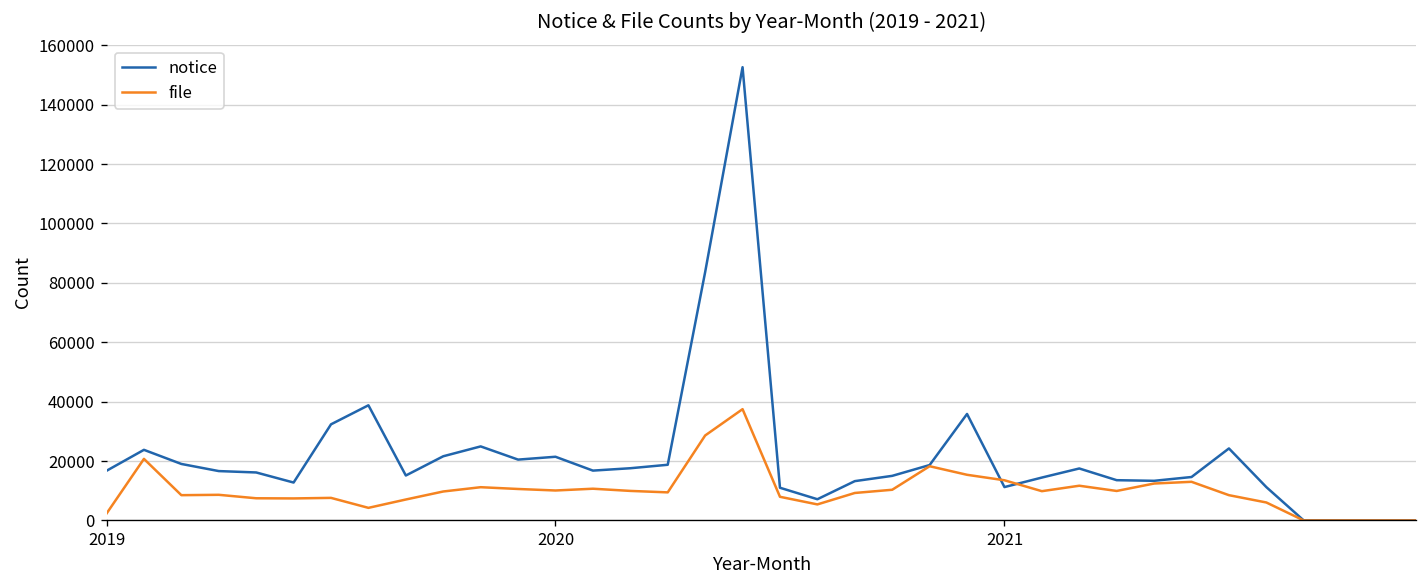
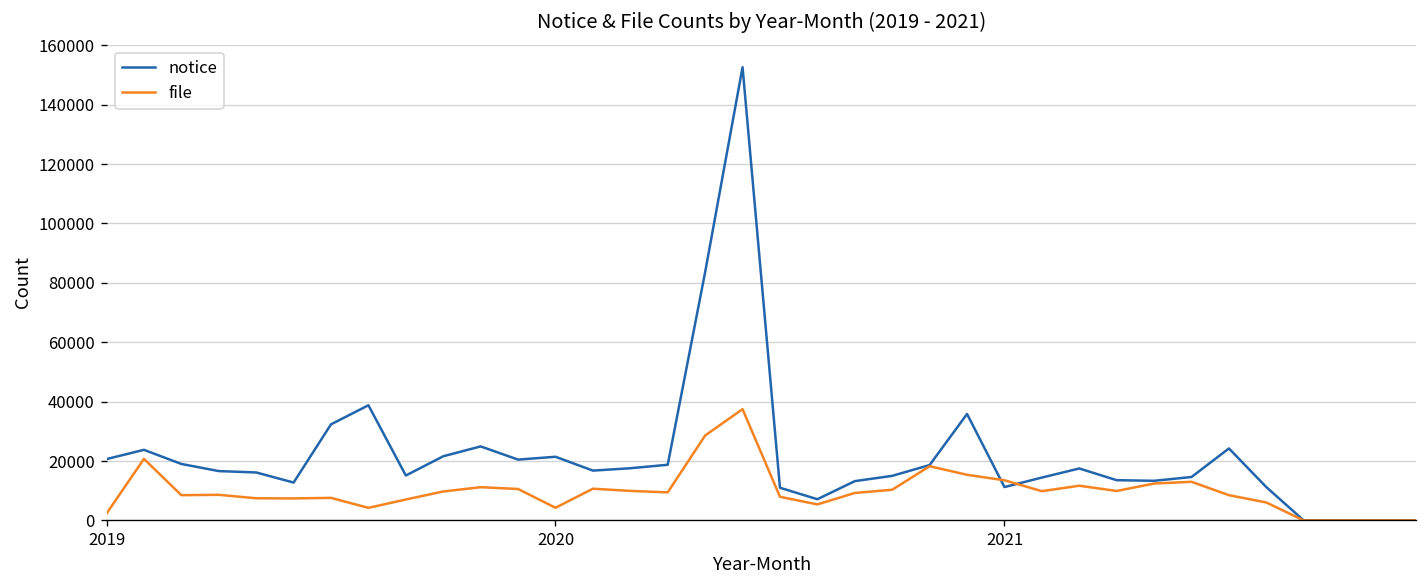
  {
    "notice": {
-     "2019": 17000,
+     "2019": 21000,
      "2020": 21000,
      "2021": 11000
    },
    "file": {
      "2019": 2000,
-     "2020": 10000,
+     "2020": 4000,
      "2021": 14000
    }
  }
